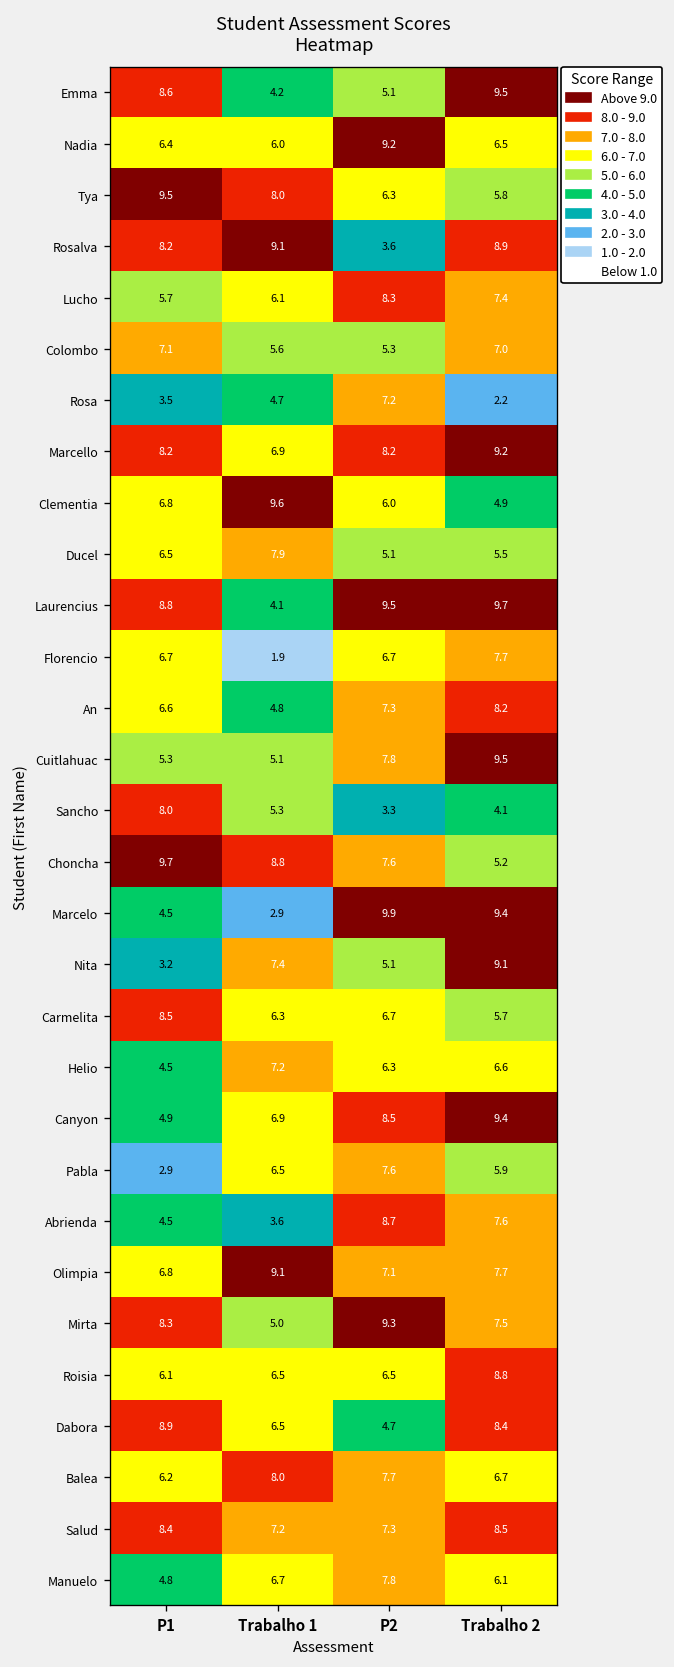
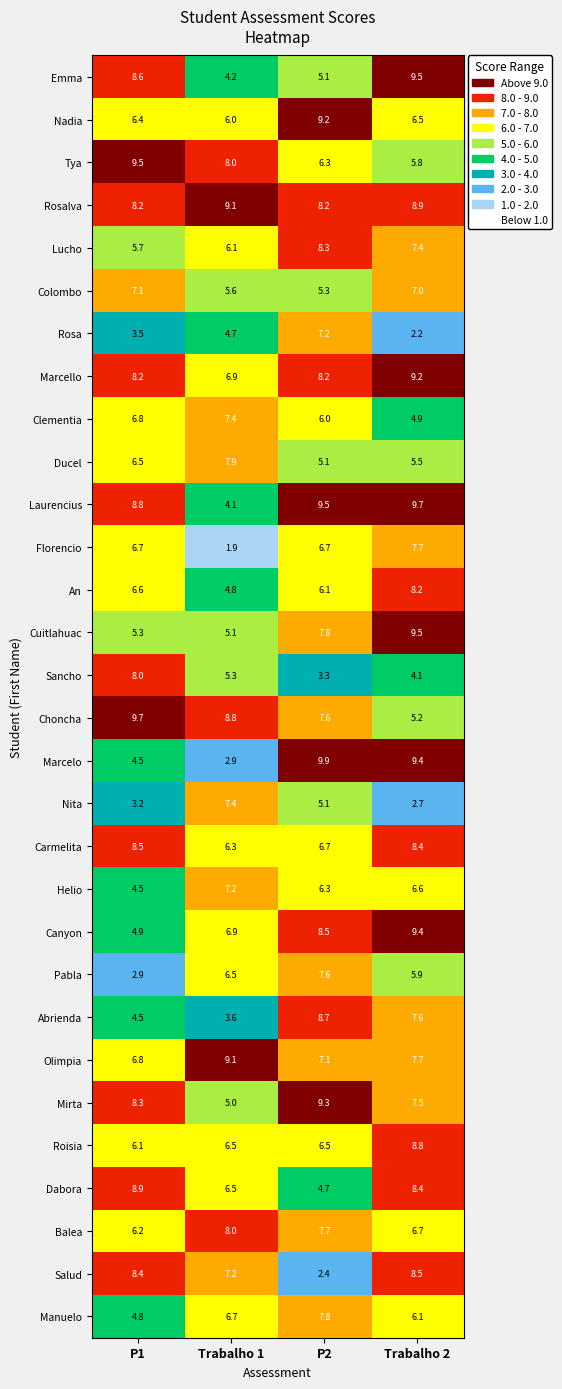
  {
    "Emma": {
      "P1": 8.6,
      "Trabalho 1": 4.2,
      "P2": 5.1,
      "Trabalho 2": 9.5
    },
    "Nadia": {
      "P1": 6.4,
      "Trabalho 1": 6.0,
      "P2": 9.2,
      "Trabalho 2": 6.5
    },
    "Tya": {
      "P1": 9.5,
      "Trabalho 1": 8.0,
      "P2": 6.3,
      "Trabalho 2": 5.8
    },
    "Rosalva": {
      "P1": 8.2,
      "Trabalho 1": 9.1,
-     "P2": 3.6,
+     "P2": 8.2,
      "Trabalho 2": 8.9
    },
    "Lucho": {
      "P1": 5.7,
      "Trabalho 1": 6.1,
      "P2": 8.3,
      "Trabalho 2": 7.4
    },
    "Colombo": {
      "P1": 7.1,
      "Trabalho 1": 5.6,
      "P2": 5.3,
      "Trabalho 2": 7.0
    },
    "Rosa": {
      "P1": 3.5,
      "Trabalho 1": 4.7,
      "P2": 7.2,
      "Trabalho 2": 2.2
    },
    "Marcello": {
      "P1": 8.2,
      "Trabalho 1": 6.9,
      "P2": 8.2,
      "Trabalho 2": 9.2
    },
    "Clementia": {
      "P1": 6.8,
-     "Trabalho 1": 9.6,
+     "Trabalho 1": 7.4,
      "P2": 6.0,
      "Trabalho 2": 4.9
    },
    "Ducel": {
      "P1": 6.5,
      "Trabalho 1": 7.9,
      "P2": 5.1,
      "Trabalho 2": 5.5
    },
    "Laurencius": {
      "P1": 8.8,
      "Trabalho 1": 4.1,
      "P2": 9.5,
      "Trabalho 2": 9.7
    },
    "Florencio": {
      "P1": 6.7,
      "Trabalho 1": 1.9,
      "P2": 6.7,
      "Trabalho 2": 7.7
    },
    "An": {
      "P1": 6.6,
      "Trabalho 1": 4.8,
-     "P2": 7.3,
+     "P2": 6.1,
      "Trabalho 2": 8.2
    },
    "Cuitlahuac": {
      "P1": 5.3,
      "Trabalho 1": 5.1,
      "P2": 7.8,
      "Trabalho 2": 9.5
    },
    "Sancho": {
      "P1": 8.0,
      "Trabalho 1": 5.3,
      "P2": 3.3,
      "Trabalho 2": 4.1
    },
    "Choncha": {
      "P1": 9.7,
      "Trabalho 1": 8.8,
      "P2": 7.6,
      "Trabalho 2": 5.2
    },
    "Marcelo": {
      "P1": 4.5,
      "Trabalho 1": 2.9,
      "P2": 9.9,
      "Trabalho 2": 9.4
    },
    "Nita": {
      "P1": 3.2,
      "Trabalho 1": 7.4,
      "P2": 5.1,
-     "Trabalho 2": 9.1
+     "Trabalho 2": 2.7
    },
    "Carmelita": {
      "P1": 8.5,
      "Trabalho 1": 6.3,
      "P2": 6.7,
-     "Trabalho 2": 5.7
+     "Trabalho 2": 8.4
    },
    "Helio": {
      "P1": 4.5,
      "Trabalho 1": 7.2,
      "P2": 6.3,
      "Trabalho 2": 6.6
    },
    "Canyon": {
      "P1": 4.9,
      "Trabalho 1": 6.9,
      "P2": 8.5,
      "Trabalho 2": 9.4
    },
    "Pabla": {
      "P1": 2.9,
      "Trabalho 1": 6.5,
      "P2": 7.6,
      "Trabalho 2": 5.9
    },
    "Abrienda": {
      "P1": 4.5,
      "Trabalho 1": 3.6,
      "P2": 8.7,
      "Trabalho 2": 7.6
    },
    "Olimpia": {
      "P1": 6.8,
      "Trabalho 1": 9.1,
      "P2": 7.1,
      "Trabalho 2": 7.7
    },
    "Mirta": {
      "P1": 8.3,
      "Trabalho 1": 5.0,
      "P2": 9.3,
      "Trabalho 2": 7.5
    },
    "Roisia": {
      "P1": 6.1,
      "Trabalho 1": 6.5,
      "P2": 6.5,
      "Trabalho 2": 8.8
    },
    "Dabora": {
      "P1": 8.9,
      "Trabalho 1": 6.5,
      "P2": 4.7,
      "Trabalho 2": 8.4
    },
    "Balea": {
      "P1": 6.2,
      "Trabalho 1": 8.0,
      "P2": 7.7,
      "Trabalho 2": 6.7
    },
    "Salud": {
      "P1": 8.4,
      "Trabalho 1": 7.2,
-     "P2": 7.3,
+     "P2": 2.4,
      "Trabalho 2": 8.5
    },
    "Manuelo": {
      "P1": 4.8,
      "Trabalho 1": 6.7,
      "P2": 7.8,
      "Trabalho 2": 6.1
    }
  }
